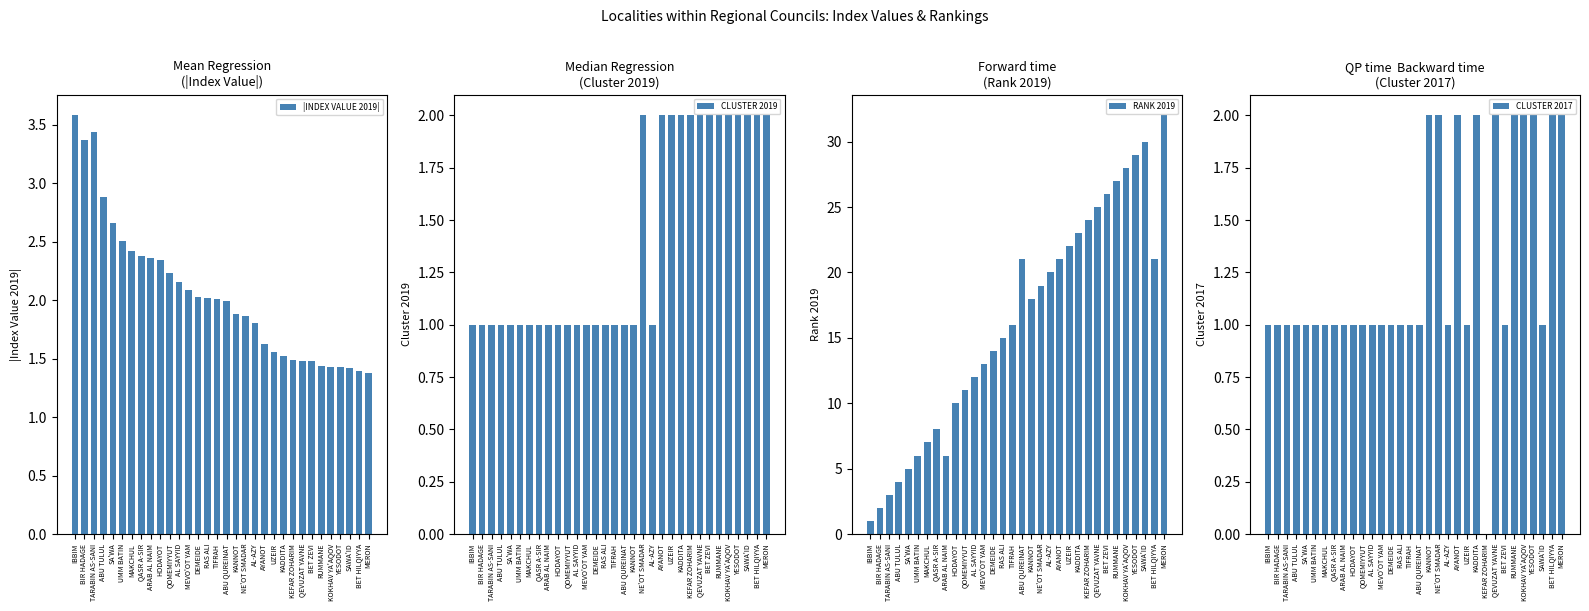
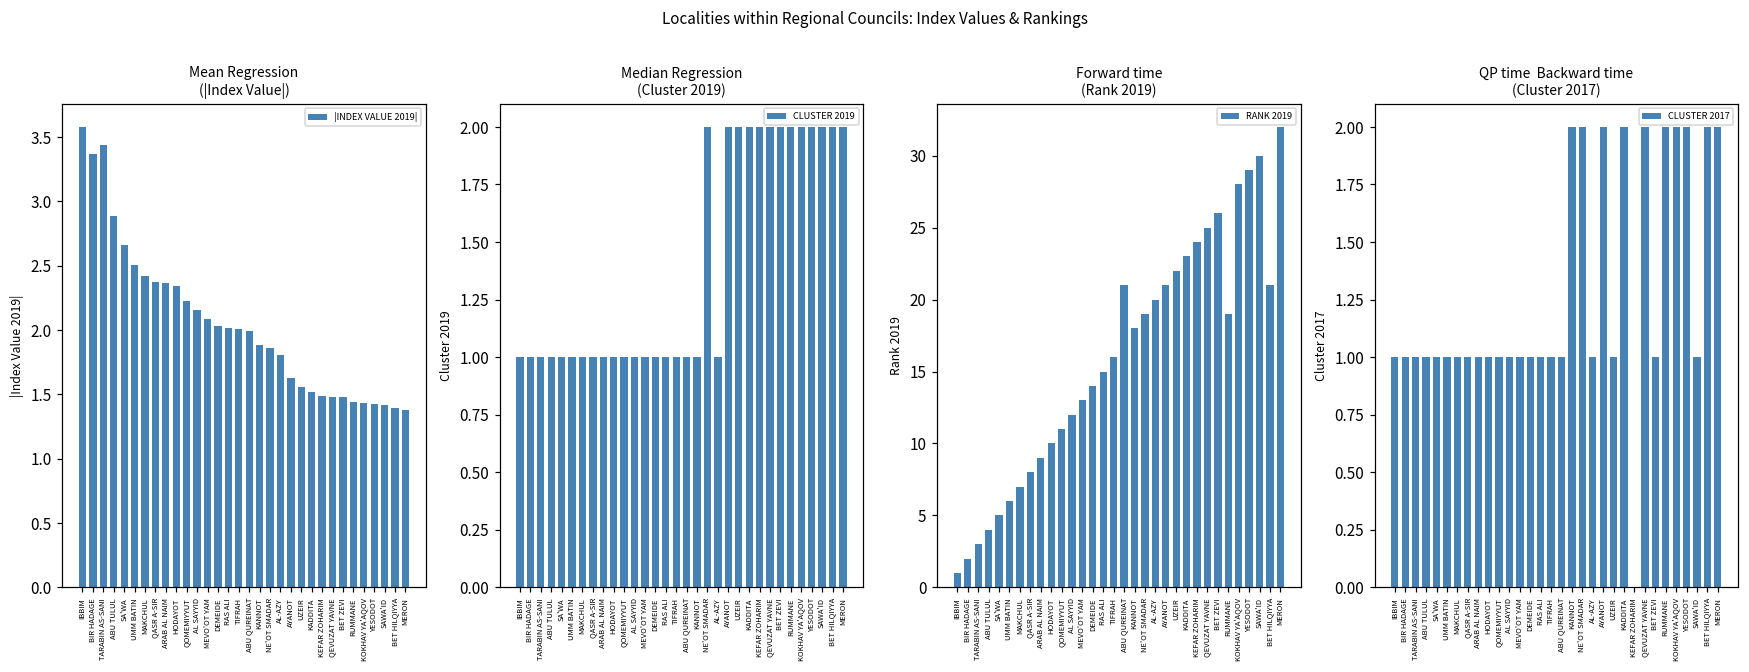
  {
    "Mean Regression (|Index Value|)": {
      "IBBIM": 3.58,
      "BIR HADAGE": 3.37,
      "TARABIN AS-SANI": 3.44,
      "ABU TULUL": 2.88,
      "SA'WA": 2.66,
      "UMM BATIN": 2.51,
      "MAKCHUL": 2.42,
      "QASR A-SIR": 2.37,
      "ARAB AL NAIM": 2.36,
      "HODAYOT": 2.34,
      "QOMEMIYYUT": 2.23,
      "AL SAYYID": 2.16,
      "MEVO'OT YAM": 2.09,
      "DEMEIDE": 2.03,
      "RAS ALI": 2.02,
      "TIFRAH": 2.01,
      "ABU QUREINAT": 2.00,
      "KANNOT": 1.88,
      "NE'OT SMADAR": 1.86,
      "AL-AZY": 1.81,
      "AYANOT": 1.62,
      "UZEIR": 1.55,
      "KADDITA": 1.52,
      "KEFAR ZOHARIM": 1.49,
      "QEVUZAT YAVNE": 1.48,
      "BET ZEVI": 1.48,
      "RUMMANE": 1.44,
      "KOKHAV YA'AQOV": 1.43,
      "YESODOT": 1.43,
      "SAWA'ID": 1.42,
      "BET HILQIYYA": 1.40,
      "MERON": 1.38
    },
    "Median Regression (Cluster 2019)": {
      "IBBIM": 1.00,
      "BIR HADAGE": 1.00,
      "TARABIN AS-SANI": 1.00,
      "ABU TULUL": 1.00,
      "SA'WA": 1.00,
      "UMM BATIN": 1.00,
      "MAKCHUL": 1.00,
      "QASR A-SIR": 1.00,
      "ARAB AL NAIM": 1.00,
      "HODAYOT": 1.00,
      "QOMEMIYYUT": 1.00,
      "AL SAYYID": 1.00,
      "MEVO'OT YAM": 1.00,
      "DEMEIDE": 1.00,
      "RAS ALI": 1.00,
      "TIFRAH": 1.00,
      "ABU QUREINAT": 1.00,
      "KANNOT": 1.00,
      "NE'OT SMADAR": 2.00,
      "AL-AZY": 1.00,
      "AYANOT": 2.00,
      "UZEIR": 2.00,
      "KADDITA": 2.00,
      "KEFAR ZOHARIM": 2.00,
      "QEVUZAT YAVNE": 2.00,
      "BET ZEVI": 2.00,
      "RUMMANE": 2.00,
      "KOKHAV YA'AQOV": 2.00,
      "YESODOT": 2.00,
      "SAWA'ID": 2.00,
      "BET HILQIYYA": 2.00,
      "MERON": 2.00
    },
    "Forward time (Rank 2019)": {
      "IBBIM": 1,
      "BIR HADAGE": 2,
      "TARABIN AS-SANI": 3,
      "ABU TULUL": 4,
      "SA'WA": 5,
      "UMM BATIN": 6,
      "MAKCHUL": 7,
      "QASR A-SIR": 8,
-     "ARAB AL NAIM": 6,
+     "ARAB AL NAIM": 9,
      "HODAYOT": 10,
      "QOMEMIYYUT": 11,
      "AL SAYYID": 12,
      "MEVO'OT YAM": 13,
      "DEMEIDE": 14,
      "RAS ALI": 15,
      "TIFRAH": 16,
      "ABU QUREINAT": 21,
      "KANNOT": 18,
      "NE'OT SMADAR": 19,
      "AL-AZY": 20,
      "AYANOT": 21,
      "UZEIR": 22,
      "KADDITA": 23,
      "KEFAR ZOHARIM": 24,
      "QEVUZAT YAVNE": 25,
      "BET ZEVI": 26,
-     "RUMMANE": 27,
+     "RUMMANE": 19,
      "KOKHAV YA'AQOV": 28,
      "YESODOT": 29,
      "SAWA'ID": 30,
      "BET HILQIYYA": 21,
      "MERON": 32
    },
    "QP time Backward time (Cluster 2017)": {
      "IBBIM": 1.00,
      "BIR HADAGE": 1.00,
      "TARABIN AS-SANI": 1.00,
      "ABU TULUL": 1.00,
      "SA'WA": 1.00,
      "UMM BATIN": 1.00,
      "MAKCHUL": 1.00,
      "QASR A-SIR": 1.00,
      "ARAB AL NAIM": 1.00,
      "HODAYOT": 1.00,
      "QOMEMIYYUT": 1.00,
      "AL SAYYID": 1.00,
      "MEVO'OT YAM": 1.00,
      "DEMEIDE": 1.00,
      "RAS ALI": 1.00,
      "TIFRAH": 1.00,
      "ABU QUREINAT": 1.00,
      "KANNOT": 2.00,
      "NE'OT SMADAR": 2.00,
      "AL-AZY": 1.00,
      "AYANOT": 2.00,
      "UZEIR": 1.00,
      "KADDITA": 2.00,
      "KEFAR ZOHARIM": 0.00,
      "QEVUZAT YAVNE": 2.00,
      "BET ZEVI": 1.00,
      "RUMMANE": 2.00,
      "KOKHAV YA'AQOV": 2.00,
      "YESODOT": 2.00,
      "SAWA'ID": 1.00,
      "BET HILQIYYA": 2.00,
      "MERON": 2.00
    }
  }
